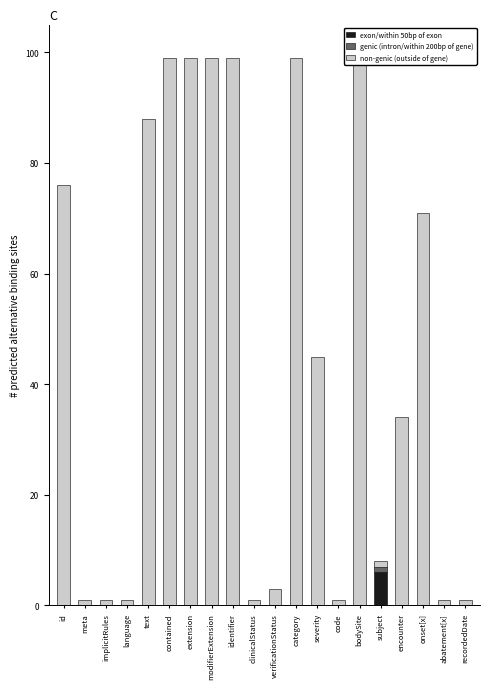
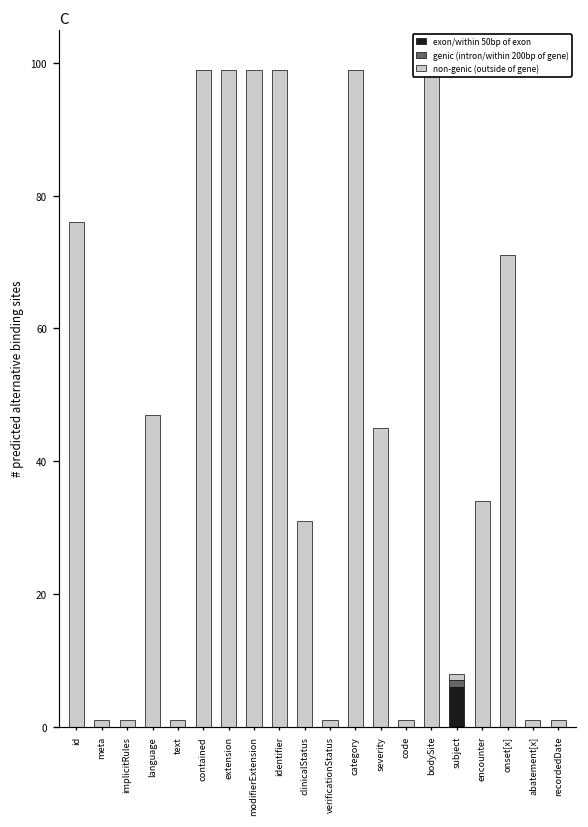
  {
    "exon/within 50bp of exon": {
      "id": 0,
      "meta": 0,
      "implicitRules": 0,
      "language": 0,
      "text": 0,
      "contained": 0,
      "extension": 0,
      "modifierExtension": 0,
      "identifier": 0,
      "clinicalStatus": 0,
      "verificationStatus": 0,
      "category": 0,
      "severity": 0,
      "code": 0,
      "bodySite": 0,
      "subject": 6,
      "encounter": 0,
      "onset[x]": 0,
      "abatement[x]": 0,
      "recordedDate": 0
    },
    "non-genic (outside of gene)": {
      "id": 76,
      "meta": 1,
      "implicitRules": 1,
-     "language": 1,
-     "text": 88,
+     "language": 47,
+     "text": 1,
      "contained": 99,
      "extension": 99,
      "modifierExtension": 99,
      "identifier": 99,
-     "clinicalStatus": 1,
-     "verificationStatus": 3,
+     "clinicalStatus": 31,
+     "verificationStatus": 1,
      "category": 99,
      "severity": 45,
      "code": 1,
      "subject": 1,
      "encounter": 34,
      "onset[x]": 71,
      "abatement[x]": 1,
      "recordedDate": 1
    }
  }
